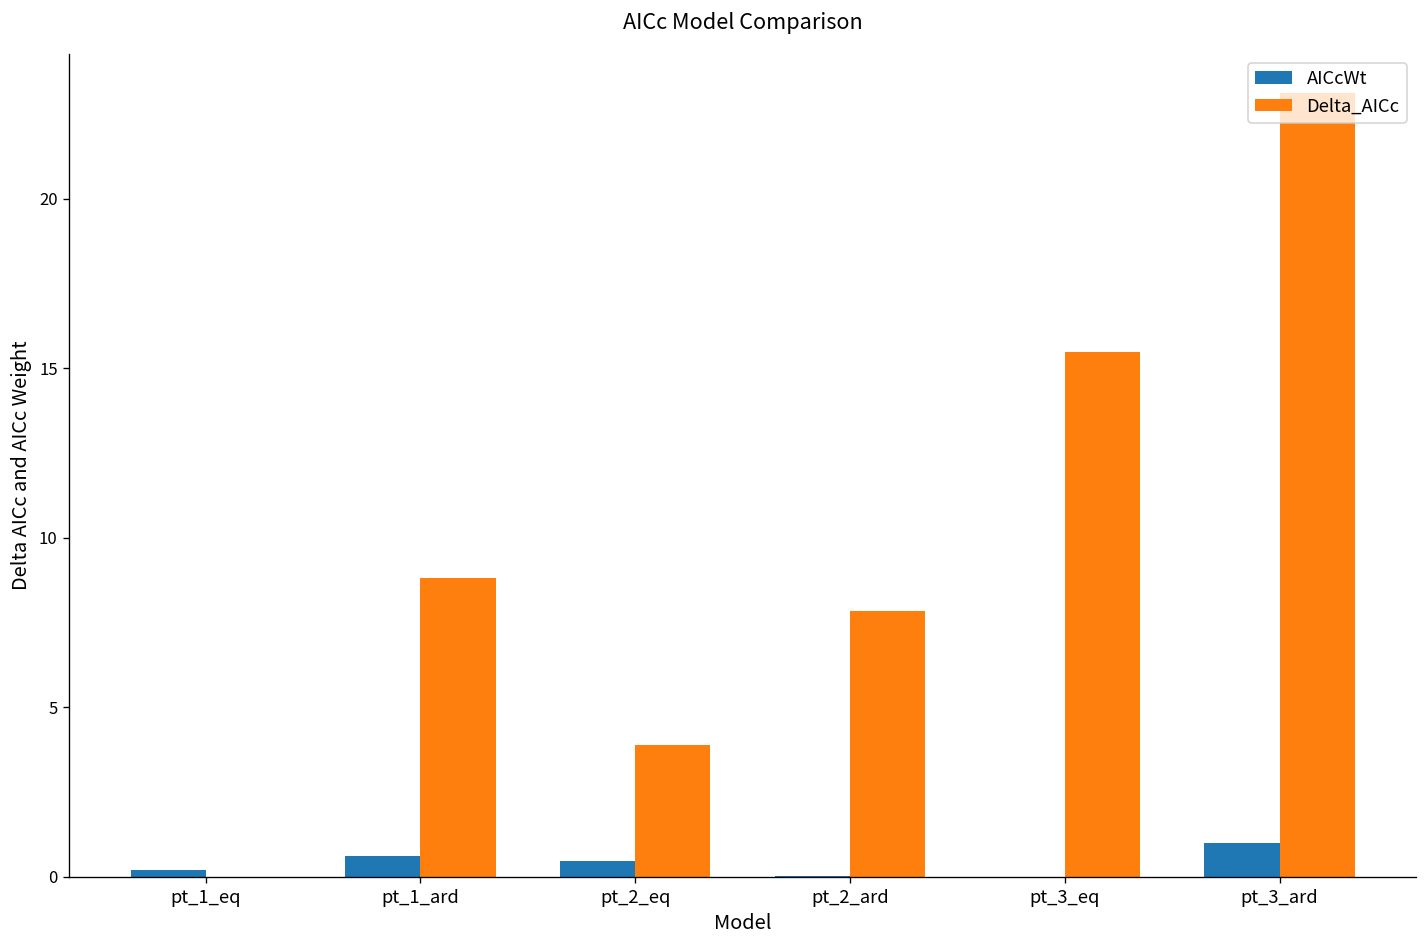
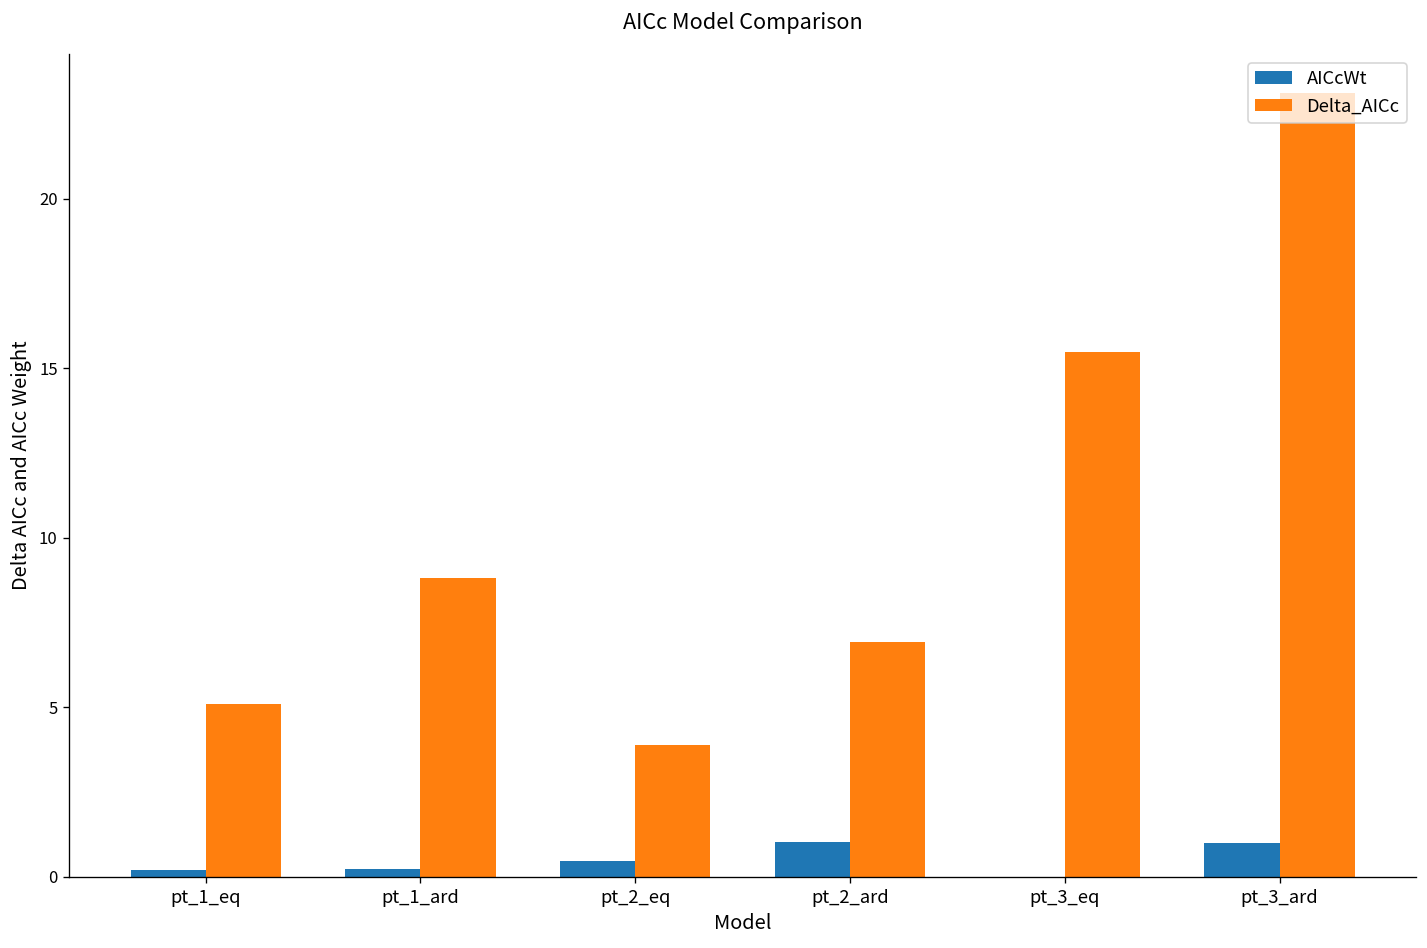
  {
    "AICcWt": {
      "pt_1_eq": 0.2,
-     "pt_1_ard": 0.6,
+     "pt_1_ard": 0.2,
      "pt_2_eq": 0.5,
-     "pt_2_ard": 0.0,
+     "pt_2_ard": 1.0,
      "pt_3_ard": 1.0
    },
    "Delta_AICc": {
-     "pt_1_eq": 0.0,
+     "pt_1_eq": 5.1,
      "pt_1_ard": 8.8,
      "pt_2_eq": 3.9,
-     "pt_2_ard": 7.8,
+     "pt_2_ard": 6.9,
      "pt_3_eq": 15.5
    }
  }
